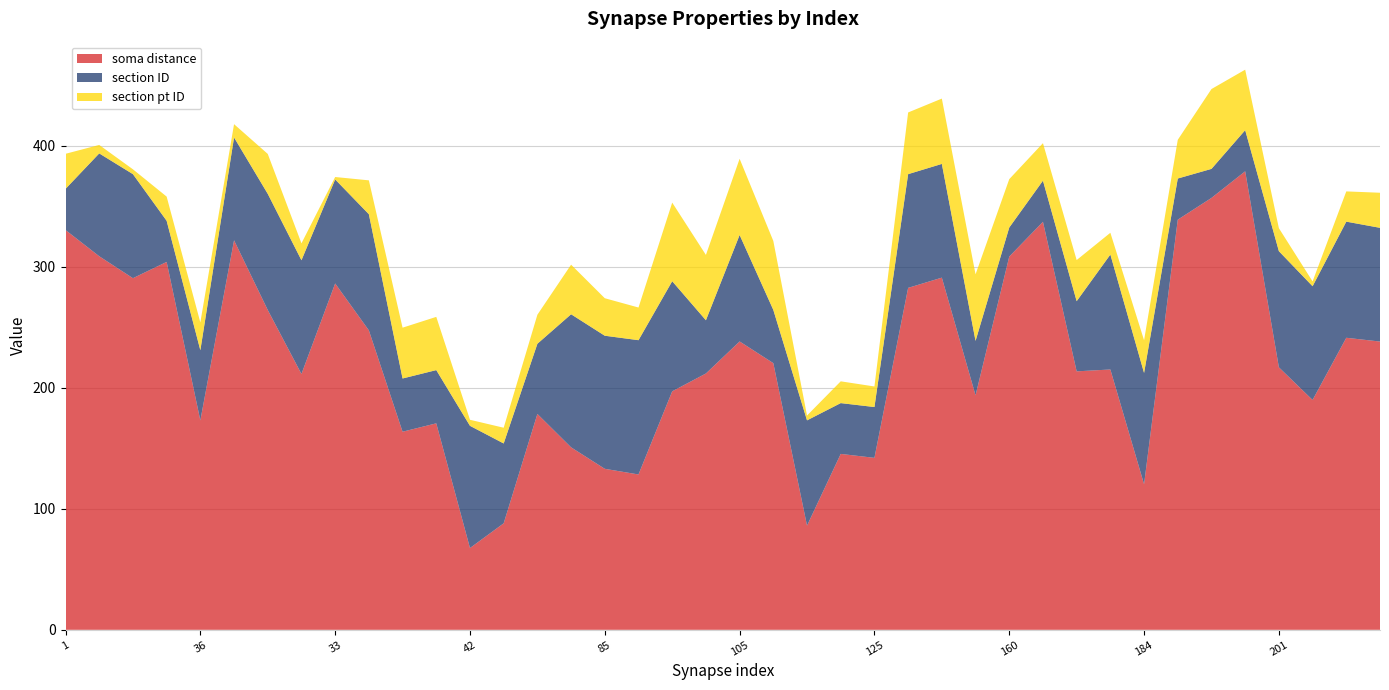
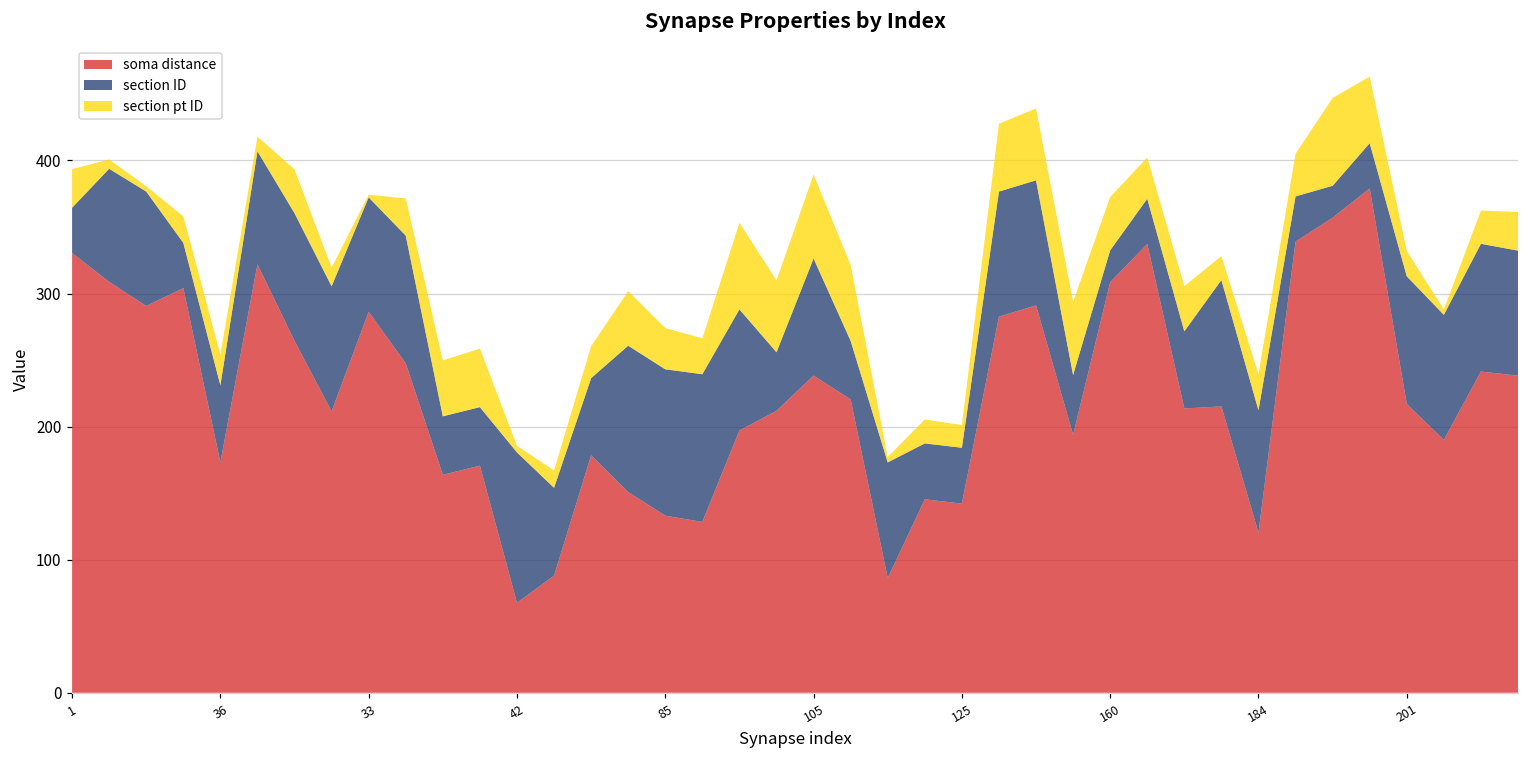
  {
    "soma distance": {
      "36": 173,
      "42": 68,
      "85": 133,
      "105": 238,
      "125": 142,
      "160": 309,
      "184": 120,
      "201": 217
    },
    "section ID": {
      "36": 58,
-     "42": 101,
+     "42": 113,
      "85": 110,
      "105": 88,
      "125": 42,
      "160": 24,
      "184": 92,
      "201": 96
    },
    "section pt ID": {
      "36": 23,
      "42": 5,
      "85": 31,
      "105": 63,
      "125": 17,
      "160": 40,
      "184": 27,
      "201": 19
    }
  }
